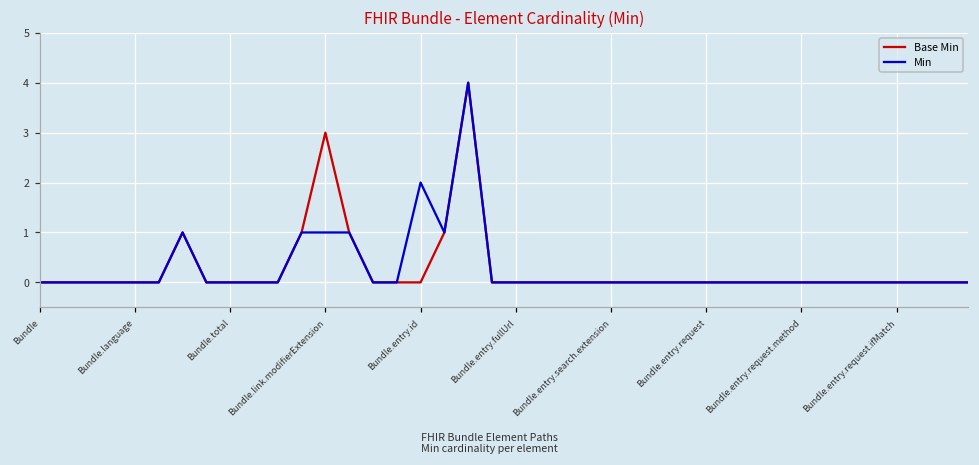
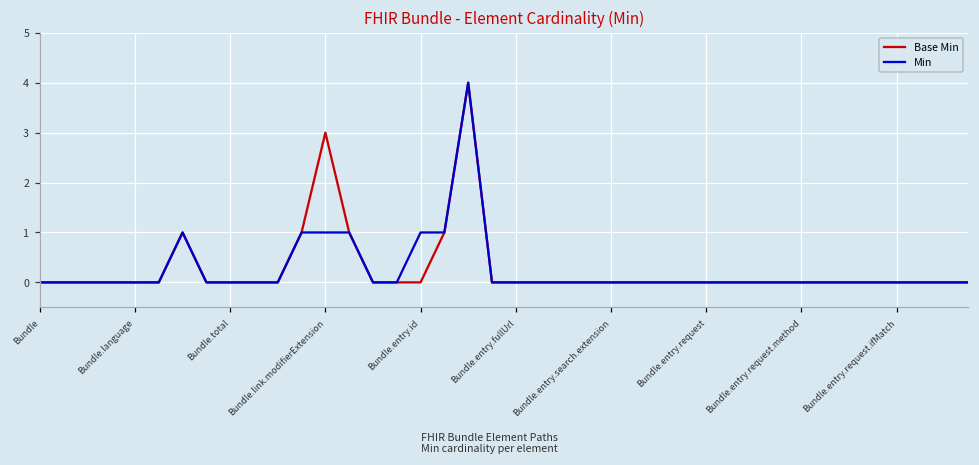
  {
    "Base Min": {
      "Bundle.link.modifierExtension": 3,
      "Bundle.entry.id": 0
    },
    "Min": {
      "Bundle.link.modifierExtension": 1,
-     "Bundle.entry.id": 2
+     "Bundle.entry.id": 1
    }
  }
